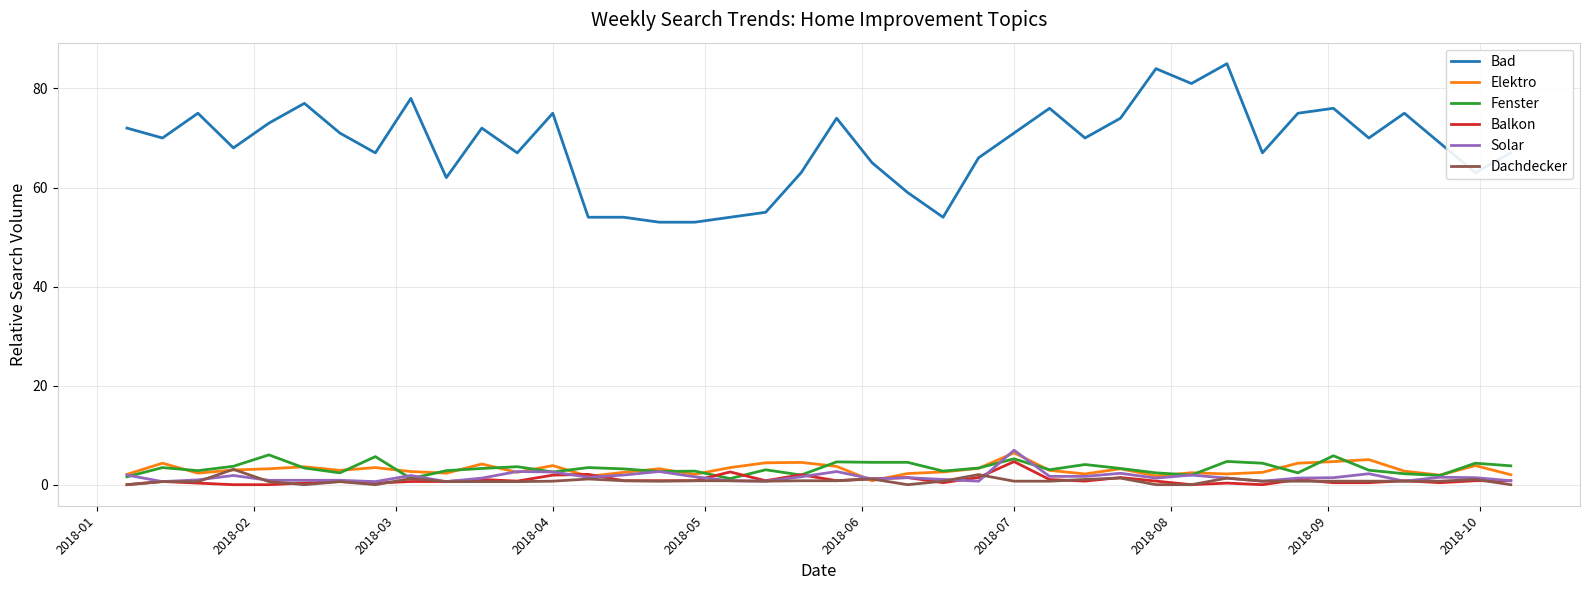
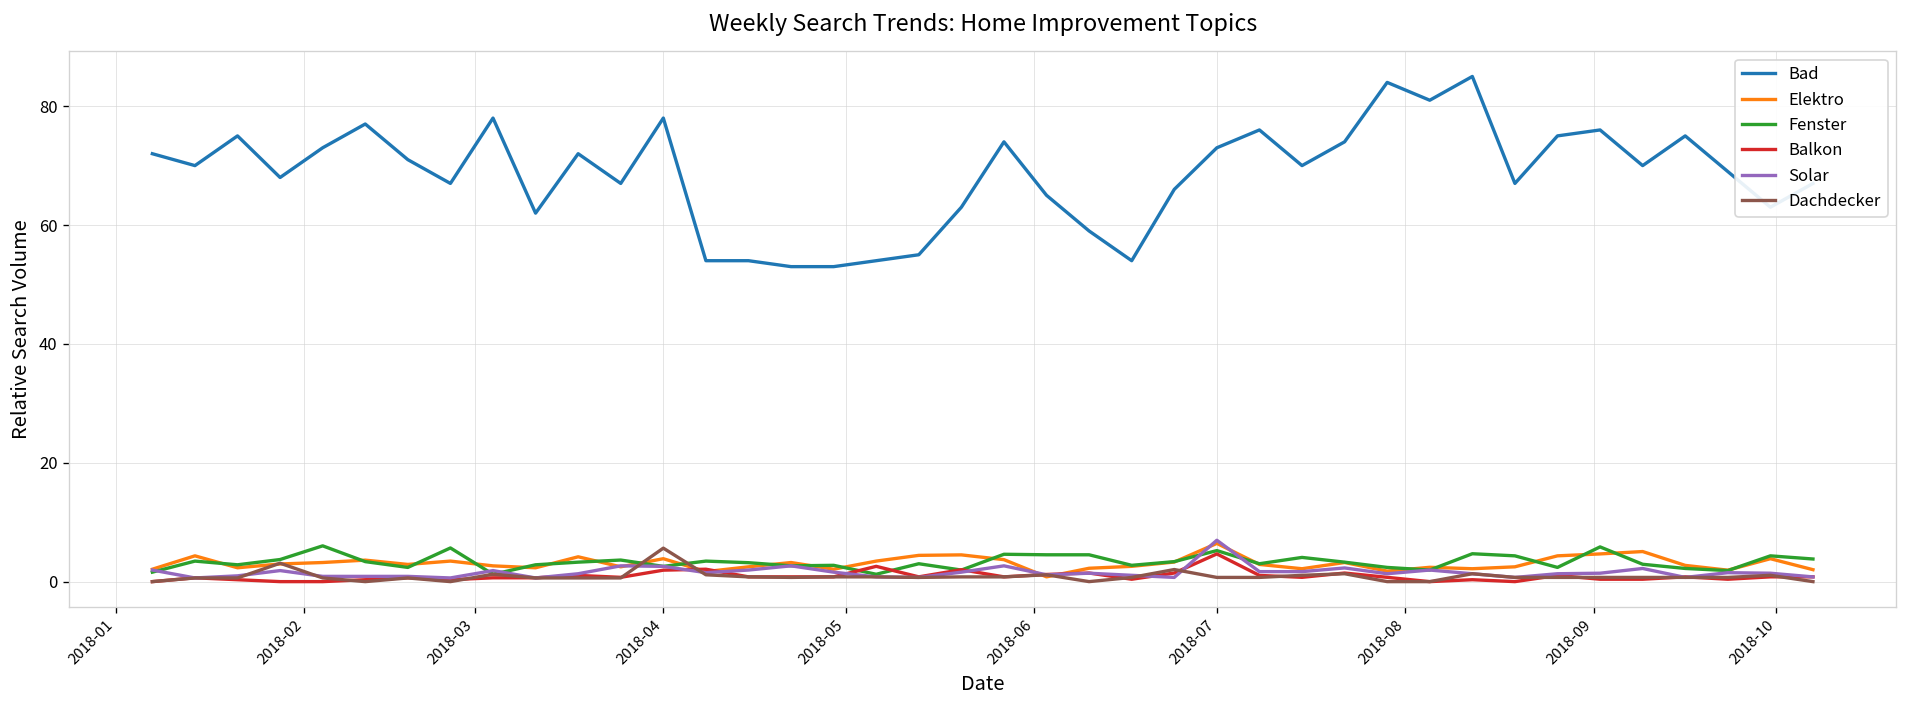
  {
    "Bad": {
-     "2018-04": 75,
-     "2018-07": 71
+     "2018-04": 78,
+     "2018-07": 73
    },
    "Elektro": {
      "2018-04": 4,
      "2018-07": 6
    },
    "Fenster": {
      "2018-07": 5
    },
    "Balkon": {
      "2018-04": 2,
      "2018-07": 5
    },
    "Solar": {
      "2018-07": 7
    },
    "Dachdecker": {
-     "2018-04": 1,
+     "2018-04": 6,
      "2018-07": 1
    }
  }
